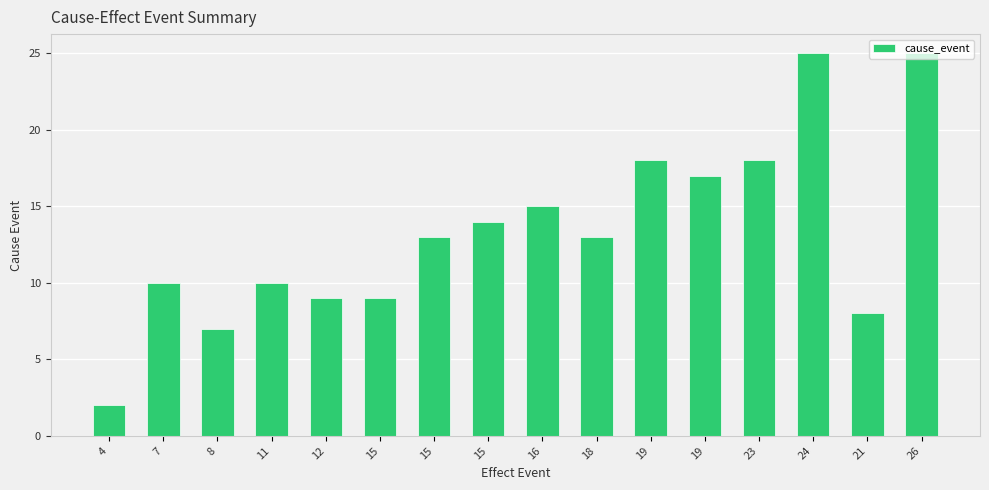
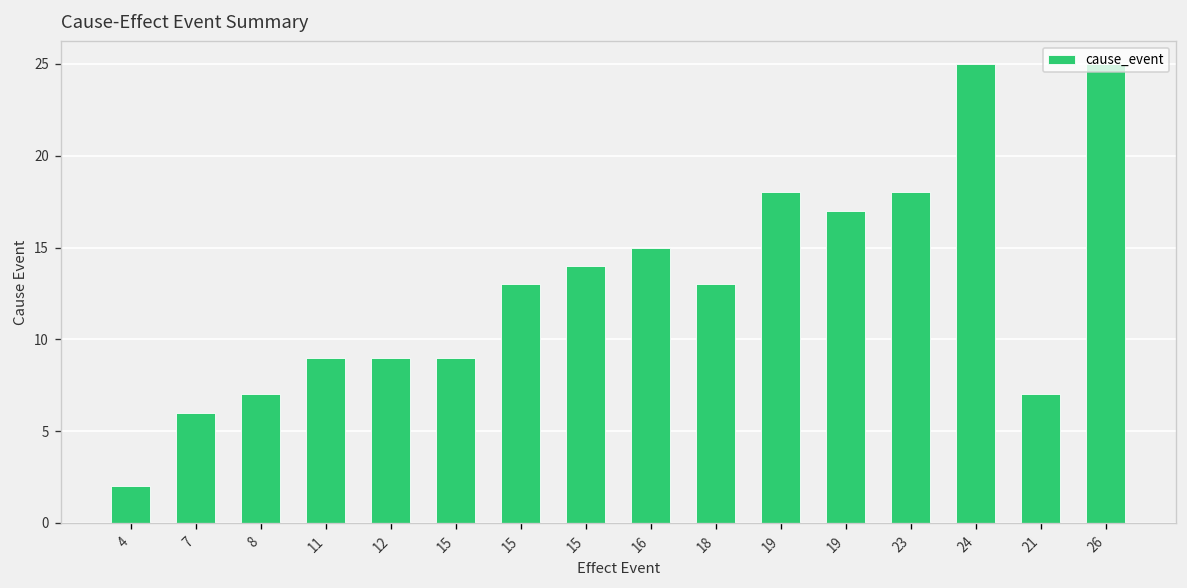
  {
    "4": 2,
-   "7": 10,
+   "7": 6,
    "8": 7,
-   "11": 10,
+   "11": 9,
    "12": 9,
    "16": 15,
    "18": 13,
    "23": 18,
    "24": 25,
-   "21": 8
+   "21": 7
  }
